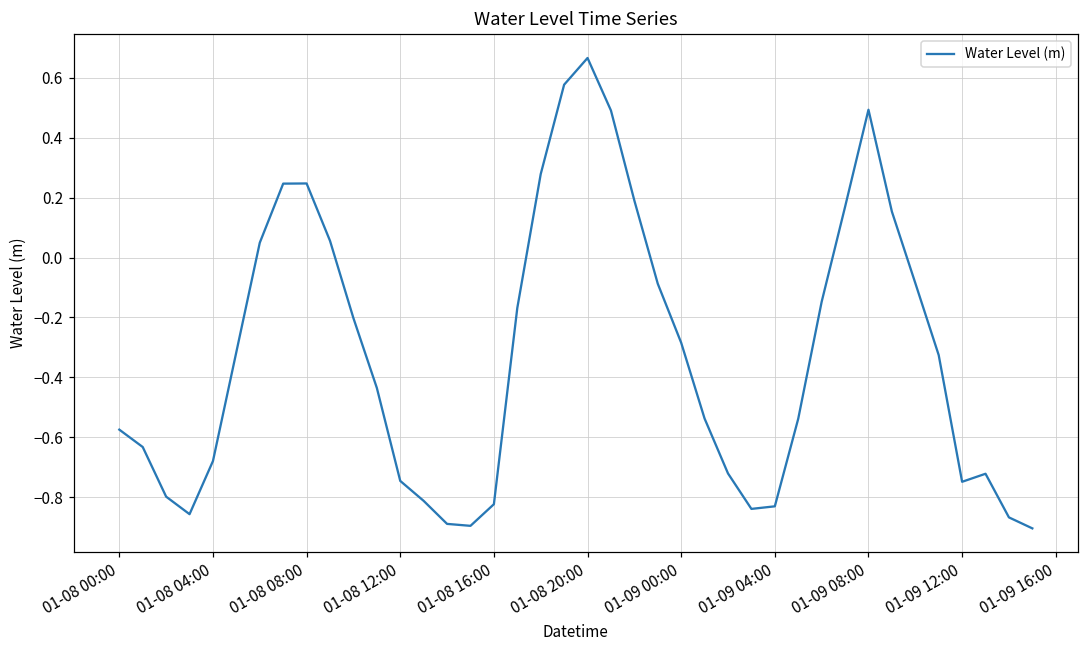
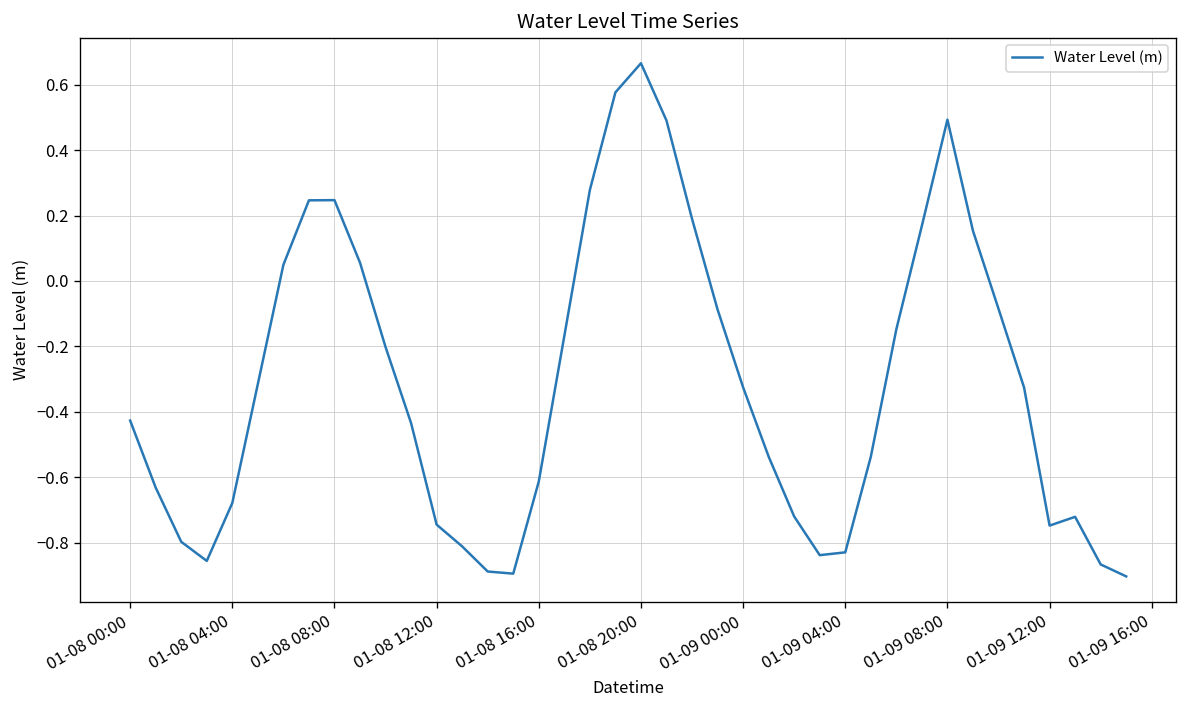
  {
-   "01-08 00:00": -0.57,
+   "01-08 00:00": -0.43,
    "01-08 04:00": -0.68,
    "01-08 08:00": 0.25,
    "01-08 12:00": -0.75,
-   "01-08 16:00": -0.82,
+   "01-08 16:00": -0.61,
    "01-08 20:00": 0.67,
-   "01-09 00:00": -0.28,
+   "01-09 00:00": -0.33,
    "01-09 04:00": -0.83,
    "01-09 08:00": 0.49,
    "01-09 12:00": -0.75
  }
